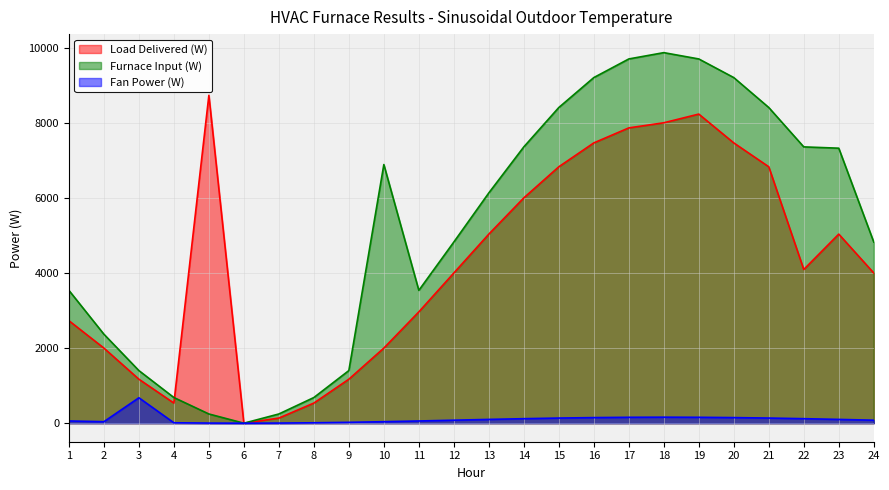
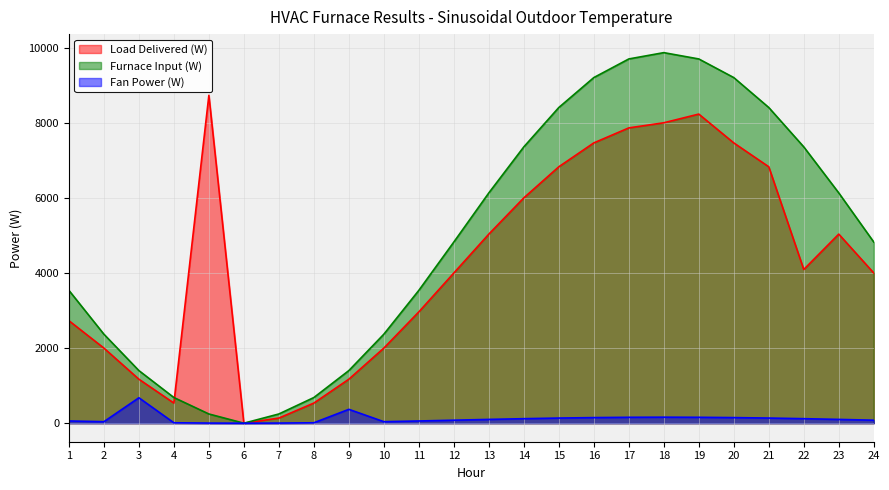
  {
    "Load Delivered (W)": {
      "1": 2700,
      "2": 2000,
      "3": 1200,
      "4": 500,
      "5": 8700,
      "7": 100,
      "8": 500,
      "9": 1200,
      "10": 2000,
      "11": 3000,
      "12": 4000,
      "13": 5000,
      "14": 6000,
      "15": 6800,
      "16": 7500,
      "17": 7900,
      "18": 8000,
      "19": 8200,
      "20": 7500,
      "21": 6800,
      "22": 4100,
      "23": 5000,
      "24": 4000
    },
    "Furnace Input (W)": {
      "1": 3500,
      "2": 2400,
      "3": 1400,
      "4": 700,
      "5": 200,
      "7": 200,
      "8": 700,
      "9": 1400,
-     "10": 6900,
+     "10": 2400,
      "11": 3500,
      "12": 4800,
      "13": 6100,
      "14": 7400,
      "15": 8400,
      "16": 9200,
      "17": 9700,
      "18": 9900,
      "19": 9700,
      "20": 9200,
      "21": 8400,
      "22": 7400,
-     "23": 7300,
+     "23": 6100,
      "24": 4800
    },
    "Fan Power (W)": {
      "1": 100,
      "2": 0,
      "3": 700,
      "4": 0,
      "5": 0,
      "7": 0,
      "8": 0,
-     "9": 0,
+     "9": 400,
      "10": 0,
      "11": 100,
      "12": 100,
      "13": 100,
      "14": 100,
      "15": 100,
      "16": 100,
      "17": 200,
      "18": 200,
      "19": 200,
      "20": 100,
      "21": 100,
      "22": 100,
      "23": 100,
      "24": 100
    }
  }
